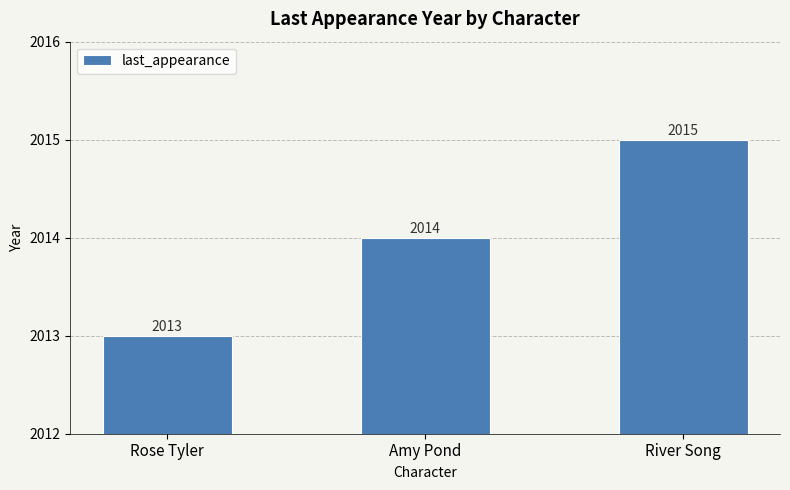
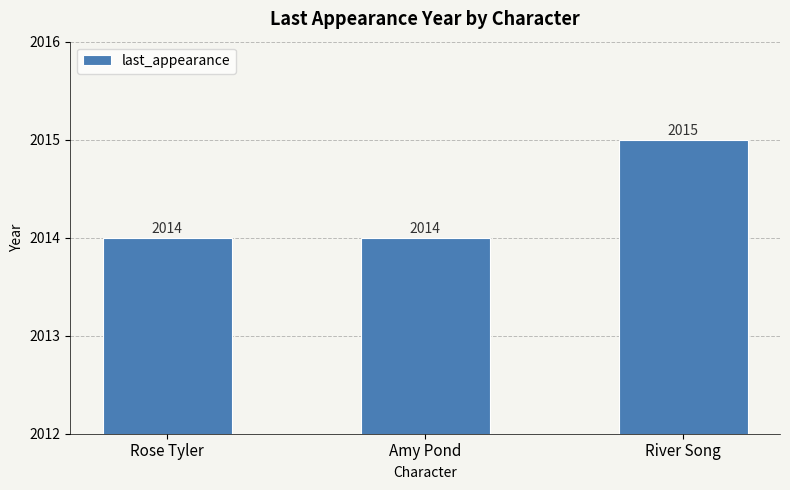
  {
-   "Rose Tyler": 2013,
+   "Rose Tyler": 2014,
    "Amy Pond": 2014,
    "River Song": 2015
  }
